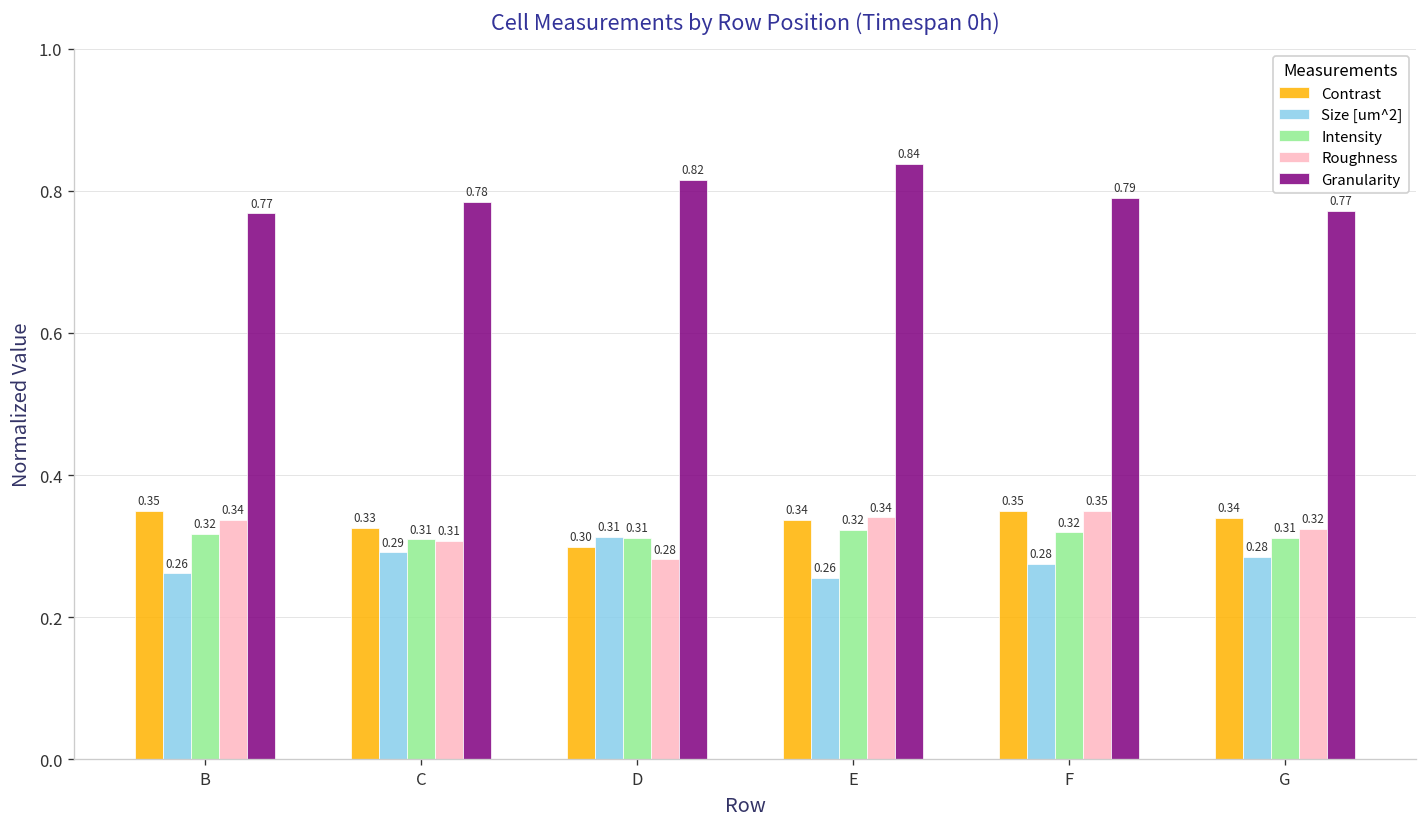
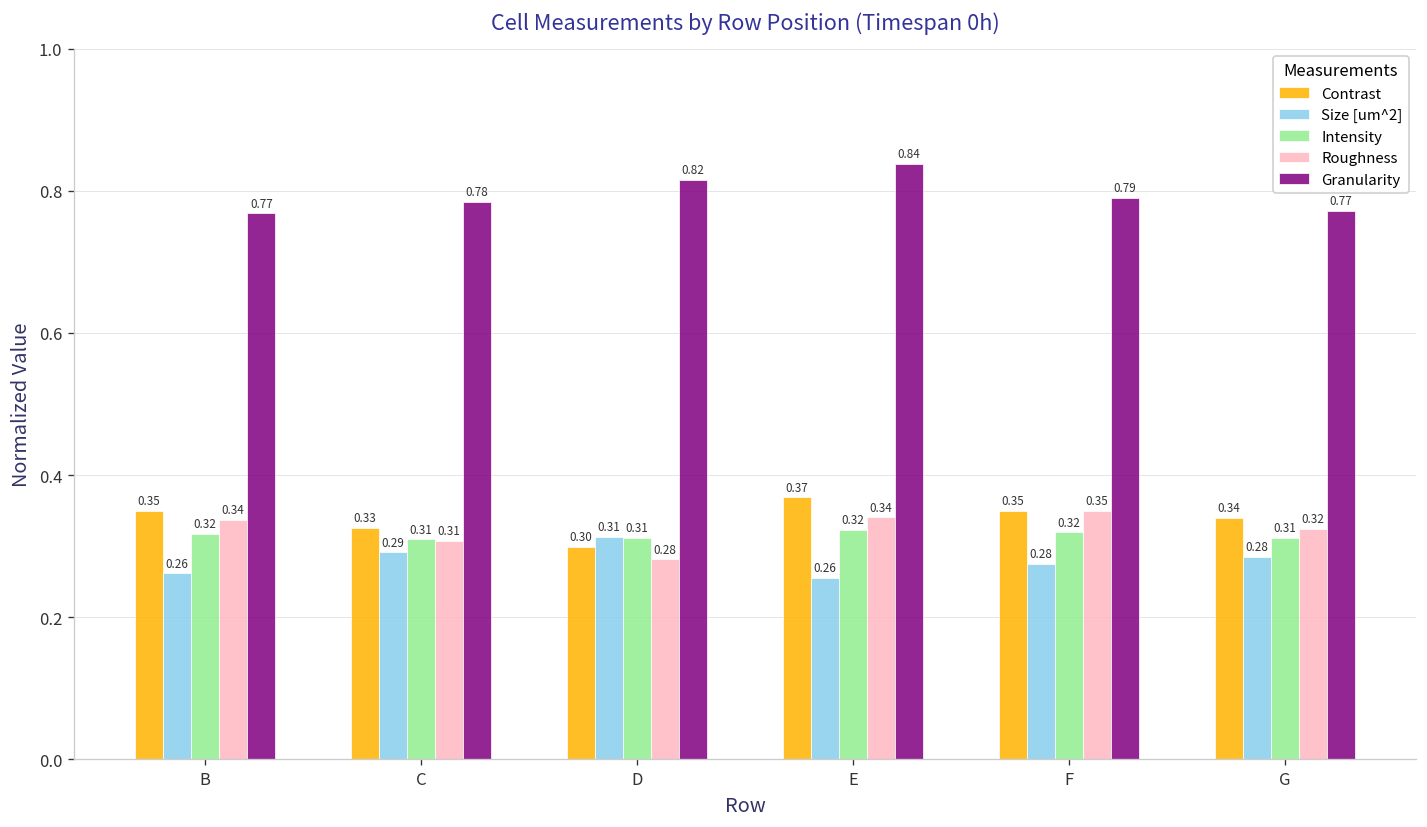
  {
    "Contrast": {
      "B": 0.35,
      "C": 0.33,
      "D": 0.30,
-     "E": 0.34,
+     "E": 0.37,
      "F": 0.35,
      "G": 0.34
    },
    "Size [um^2]": {
      "B": 0.26,
      "C": 0.29,
      "D": 0.31,
      "E": 0.26,
      "F": 0.28,
      "G": 0.28
    },
    "Intensity": {
      "B": 0.32,
      "C": 0.31,
      "D": 0.31,
      "E": 0.32,
      "F": 0.32,
      "G": 0.31
    },
    "Roughness": {
      "B": 0.34,
      "C": 0.31,
      "D": 0.28,
      "E": 0.34,
      "F": 0.35,
      "G": 0.32
    },
    "Granularity": {
      "B": 0.77,
      "C": 0.78,
      "D": 0.82,
      "E": 0.84,
      "F": 0.79
    }
  }
